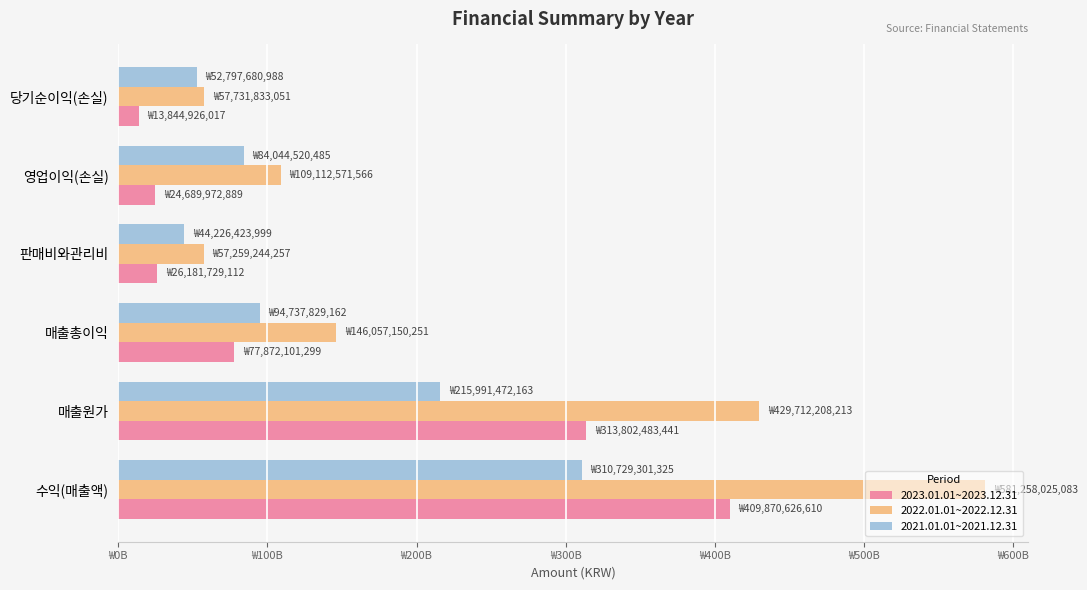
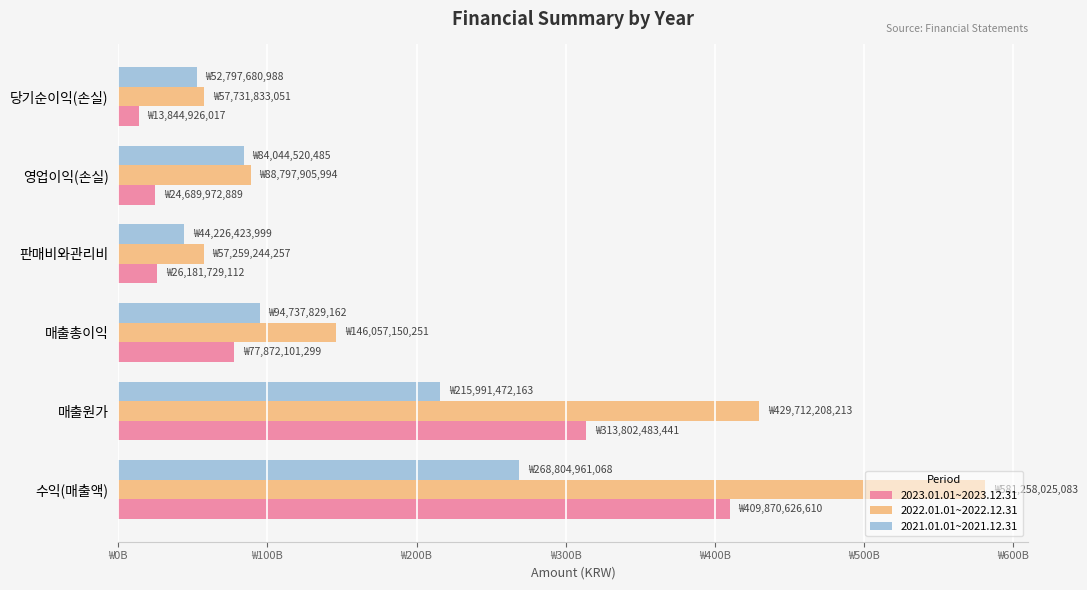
  {
    "2023.01.01~2023.12.31": {
      "당기순이익(손실)": "13,844,926,017",
      "영업이익(손실)": "24,689,972,889",
      "판매비와관리비": "26,181,729,112",
      "매출총이익": "77,872,101,299",
      "매출원가": "313,802,483,441",
      "수익(매출액)": "409,870,626,610"
    },
    "2022.01.01~2022.12.31": {
      "당기순이익(손실)": "57,731,833,051",
-     "영업이익(손실)": "109,112,571,566",
+     "영업이익(손실)": "88,797,905,994",
      "판매비와관리비": "57,259,244,257",
      "매출총이익": "146,057,150,251",
      "매출원가": "429,712,208,213"
    },
    "2021.01.01~2021.12.31": {
      "당기순이익(손실)": "52,797,680,988",
      "영업이익(손실)": "84,044,520,485",
      "판매비와관리비": "44,226,423,999",
      "매출총이익": "94,737,829,162",
      "매출원가": "215,991,472,163",
-     "수익(매출액)": "310,729,301,325"
+     "수익(매출액)": "268,804,961,068"
    }
  }
